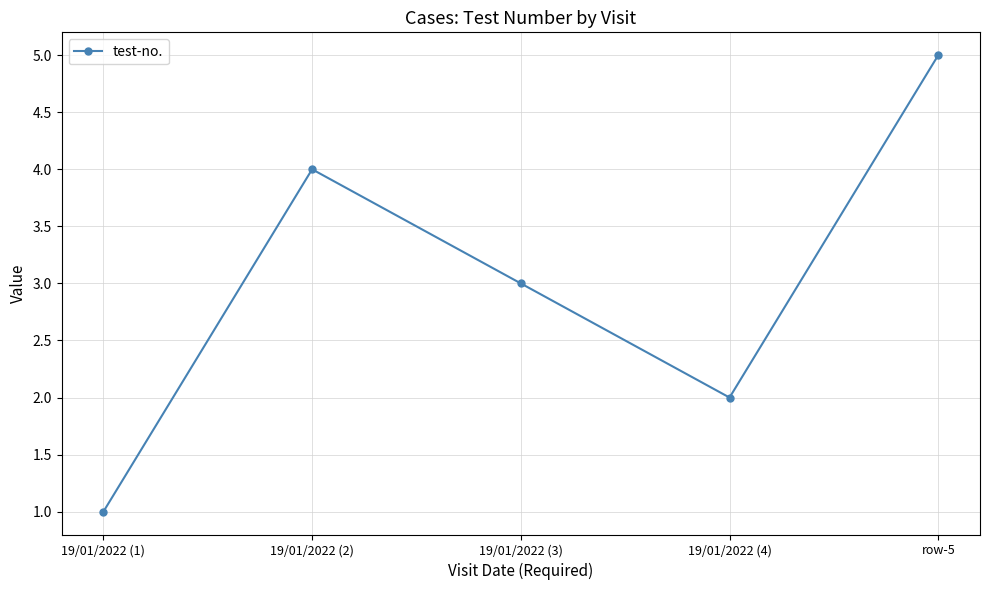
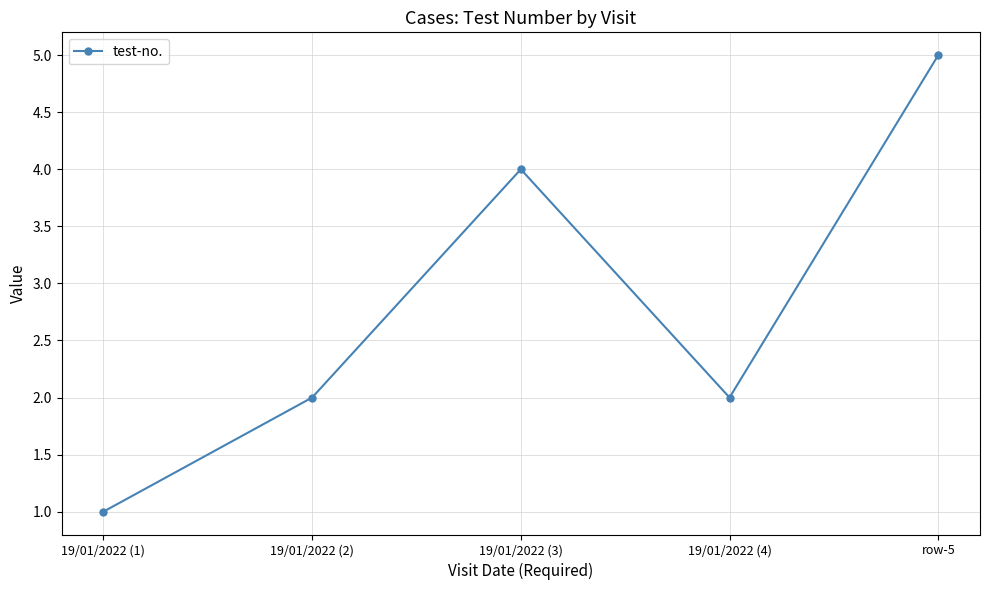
  {
    "19/01/2022 (1)": 1,
-   "19/01/2022 (2)": 4,
-   "19/01/2022 (3)": 3,
+   "19/01/2022 (2)": 2,
+   "19/01/2022 (3)": 4,
    "19/01/2022 (4)": 2,
    "row-5": 5
  }
